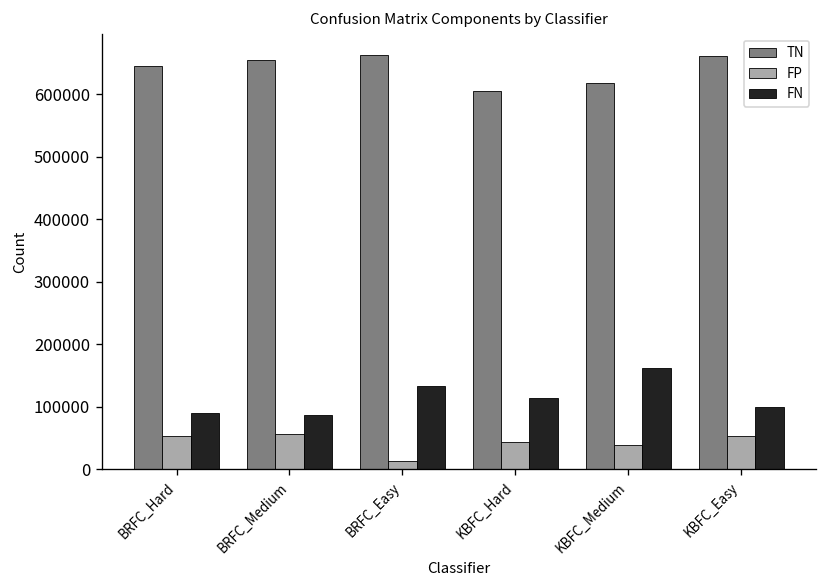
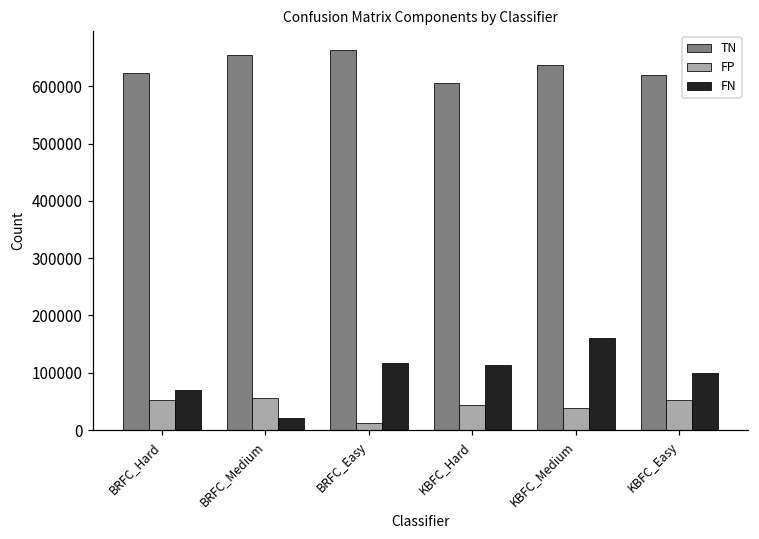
  {
    "TN": {
-     "BRFC_Hard": 640000,
+     "BRFC_Hard": 620000,
      "BRFC_Medium": 660000,
      "BRFC_Easy": 660000,
      "KBFC_Hard": 610000,
-     "KBFC_Medium": 620000,
-     "KBFC_Easy": 660000
+     "KBFC_Medium": 640000,
+     "KBFC_Easy": 620000
    },
    "FP": {
      "BRFC_Hard": 50000,
      "BRFC_Medium": 60000,
      "BRFC_Easy": 10000,
      "KBFC_Hard": 40000,
      "KBFC_Medium": 40000,
      "KBFC_Easy": 50000
    },
    "FN": {
-     "BRFC_Hard": 90000,
-     "BRFC_Medium": 90000,
-     "BRFC_Easy": 130000,
+     "BRFC_Hard": 70000,
+     "BRFC_Medium": 20000,
+     "BRFC_Easy": 120000,
      "KBFC_Hard": 110000,
      "KBFC_Medium": 160000,
      "KBFC_Easy": 100000
    }
  }
